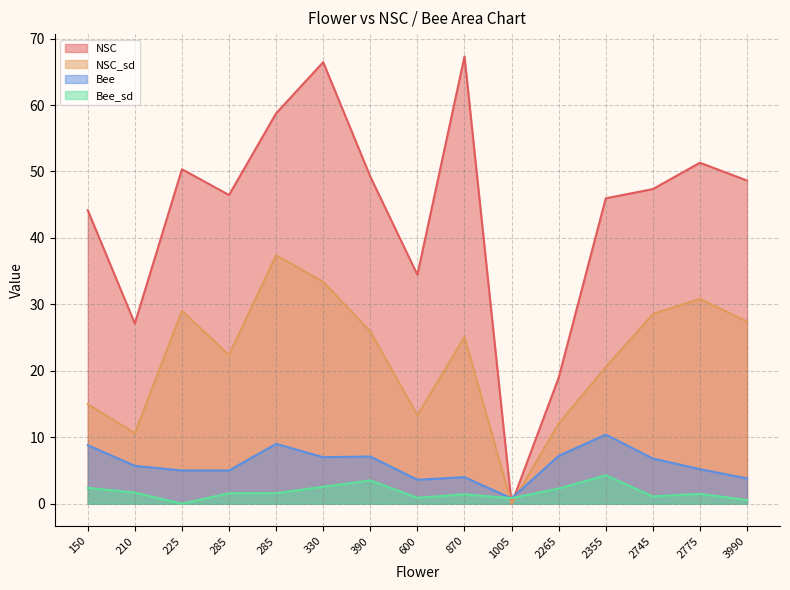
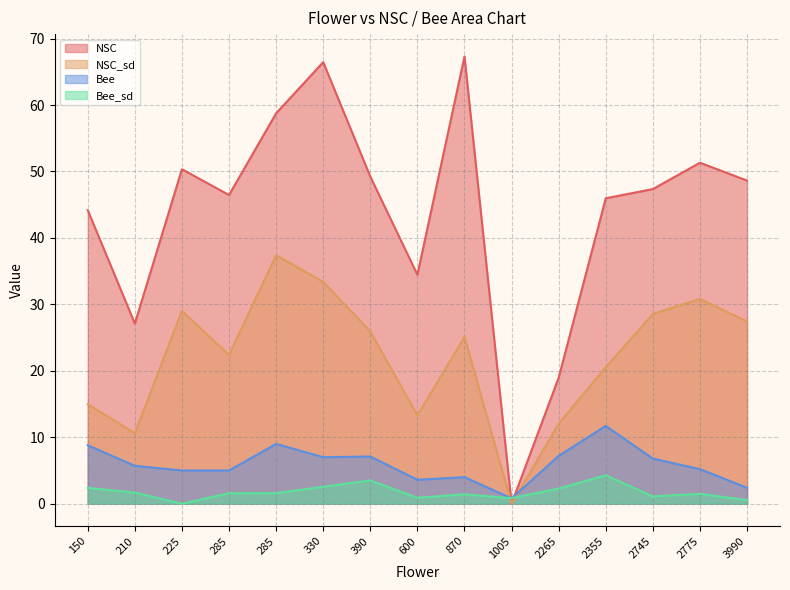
  {
    "Bee": {
      "150": 9,
      "210": 6,
      "225": 5,
      "330": 7,
      "390": 7,
      "600": 4,
      "870": 4,
      "2265": 7,
-     "2355": 10,
+     "2355": 12,
      "2745": 7,
      "2775": 5,
-     "3990": 4
+     "3990": 2
    },
    "Bee_sd": {
      "150": 2,
      "210": 2,
      "225": 0,
      "330": 3,
      "390": 4,
      "600": 1,
      "870": 1,
      "2265": 2,
      "2355": 4,
      "2745": 1,
      "2775": 1,
      "3990": 1
    }
  }
